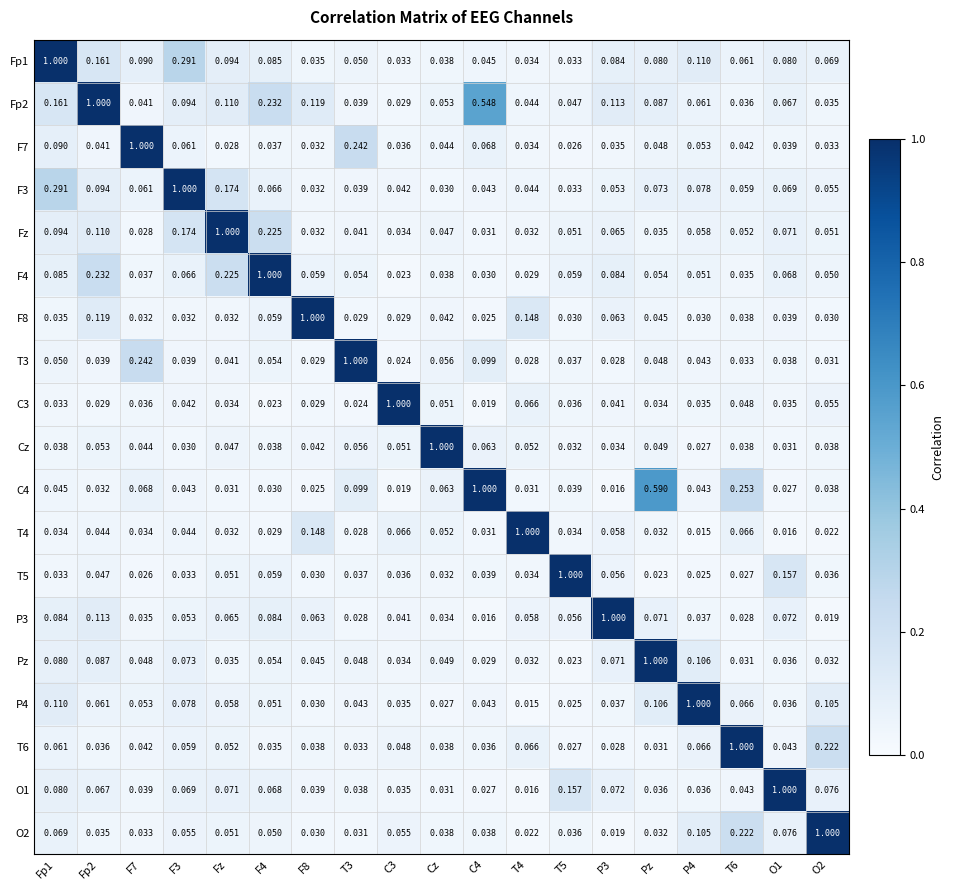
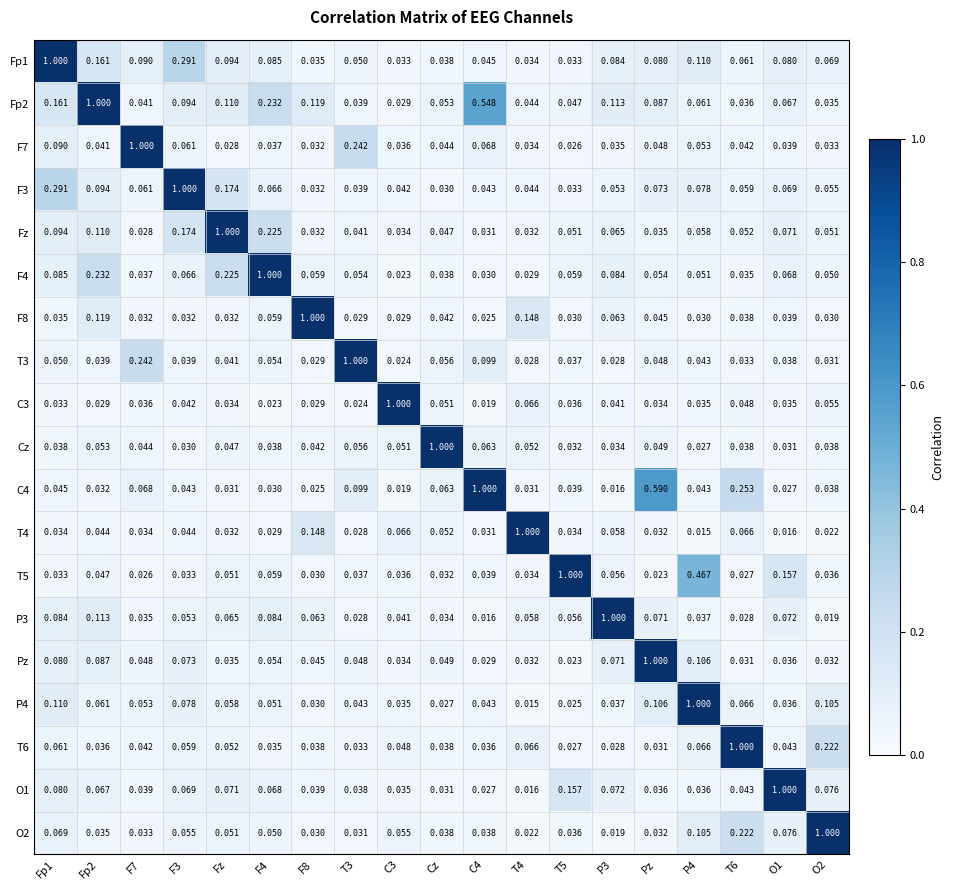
  {
    "T5": {
      "Fp1": 0.033,
      "Fp2": 0.047,
      "F7": 0.026,
      "F3": 0.033,
      "Fz": 0.051,
      "F4": 0.059,
      "F8": 0.030,
      "T3": 0.037,
      "C3": 0.036,
      "Cz": 0.032,
      "C4": 0.039,
      "T4": 0.034,
      "T5": 1.000,
      "P3": 0.056,
      "Pz": 0.023,
-     "P4": 0.025,
+     "P4": 0.467,
      "T6": 0.027,
      "O1": 0.157,
      "O2": 0.036
    }
  }
